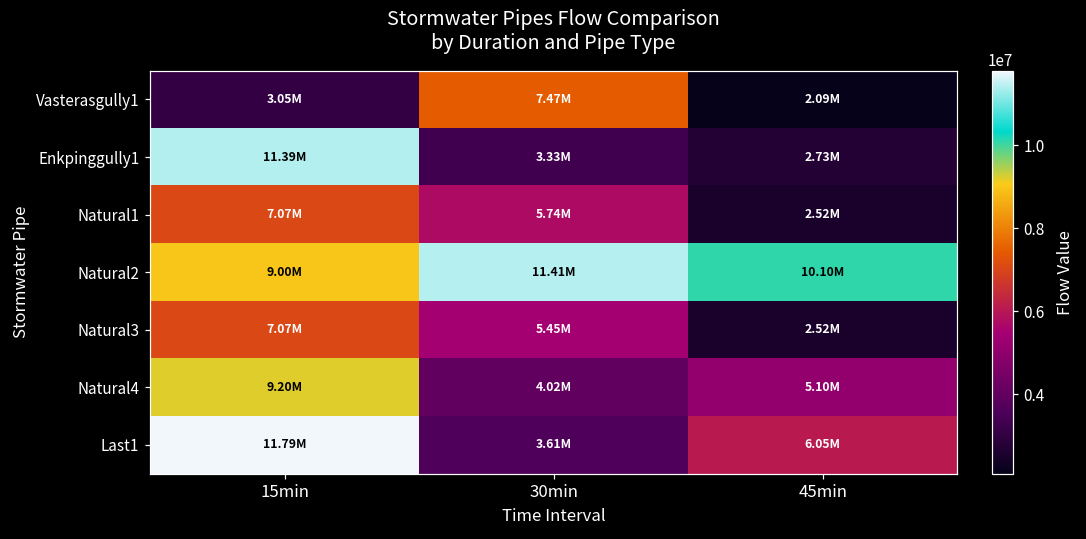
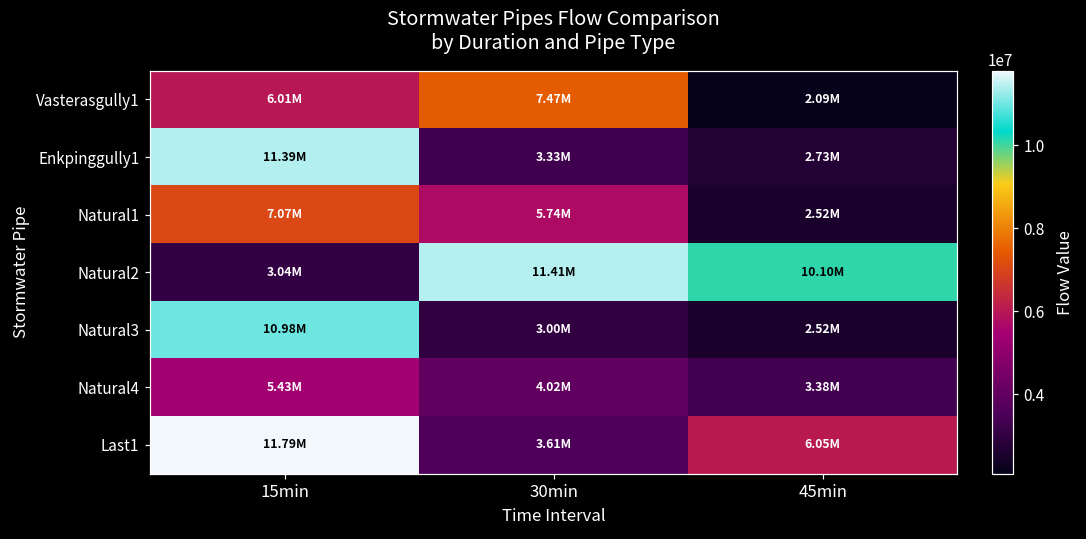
  {
    "Vasterasgully1": {
-     "15min": "3.05M",
+     "15min": "6.01M",
      "30min": "7.47M",
      "45min": "2.09M"
    },
    "Enkpinggully1": {
      "15min": "11.39M",
      "30min": "3.33M",
      "45min": "2.73M"
    },
    "Natural1": {
      "15min": "7.07M",
      "30min": "5.74M",
      "45min": "2.52M"
    },
    "Natural2": {
-     "15min": "9.00M",
+     "15min": "3.04M",
      "30min": "11.41M",
      "45min": "10.10M"
    },
    "Natural3": {
-     "15min": "7.07M",
-     "30min": "5.45M",
+     "15min": "10.98M",
+     "30min": "3.00M",
      "45min": "2.52M"
    },
    "Natural4": {
-     "15min": "9.20M",
+     "15min": "5.43M",
      "30min": "4.02M",
-     "45min": "5.10M"
+     "45min": "3.38M"
    },
    "Last1": {
      "15min": "11.79M",
      "30min": "3.61M",
      "45min": "6.05M"
    }
  }
